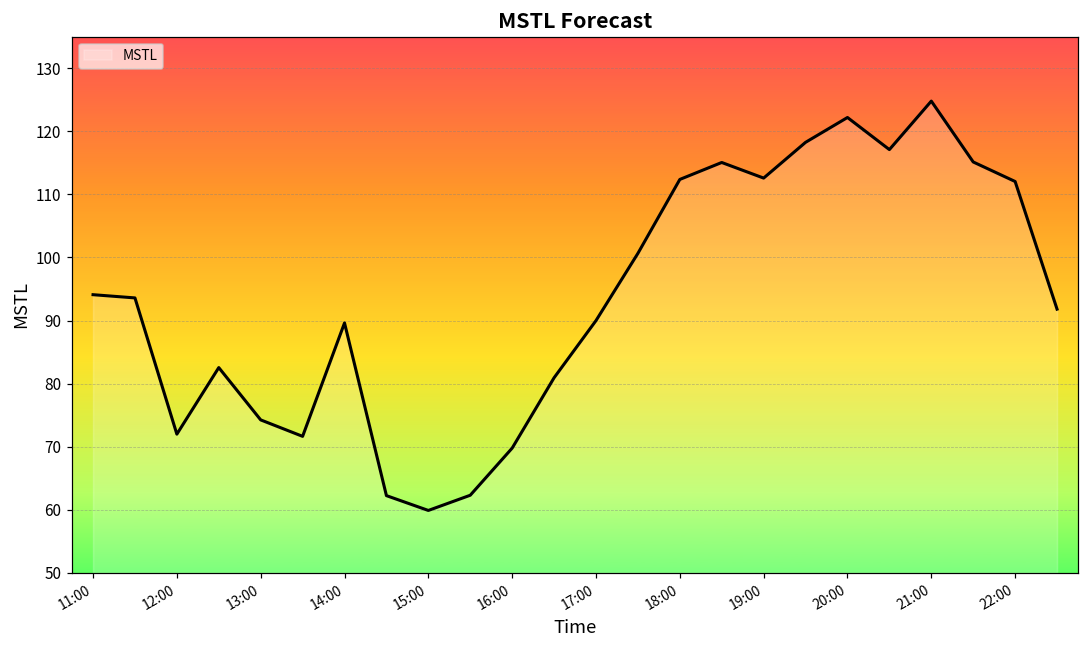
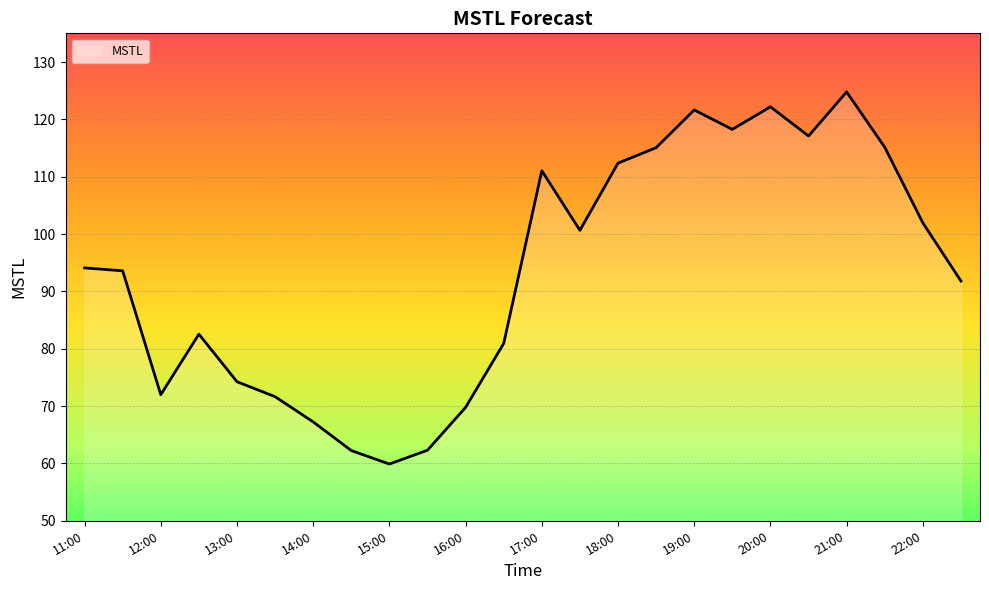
  {
    "11:00": 94,
    "12:00": 72,
    "13:00": 74,
-   "14:00": 90,
+   "14:00": 67,
    "15:00": 60,
    "16:00": 70,
-   "17:00": 90,
+   "17:00": 111,
    "18:00": 112,
-   "19:00": 113,
+   "19:00": 122,
    "20:00": 122,
    "21:00": 125,
-   "22:00": 112
+   "22:00": 102
  }
